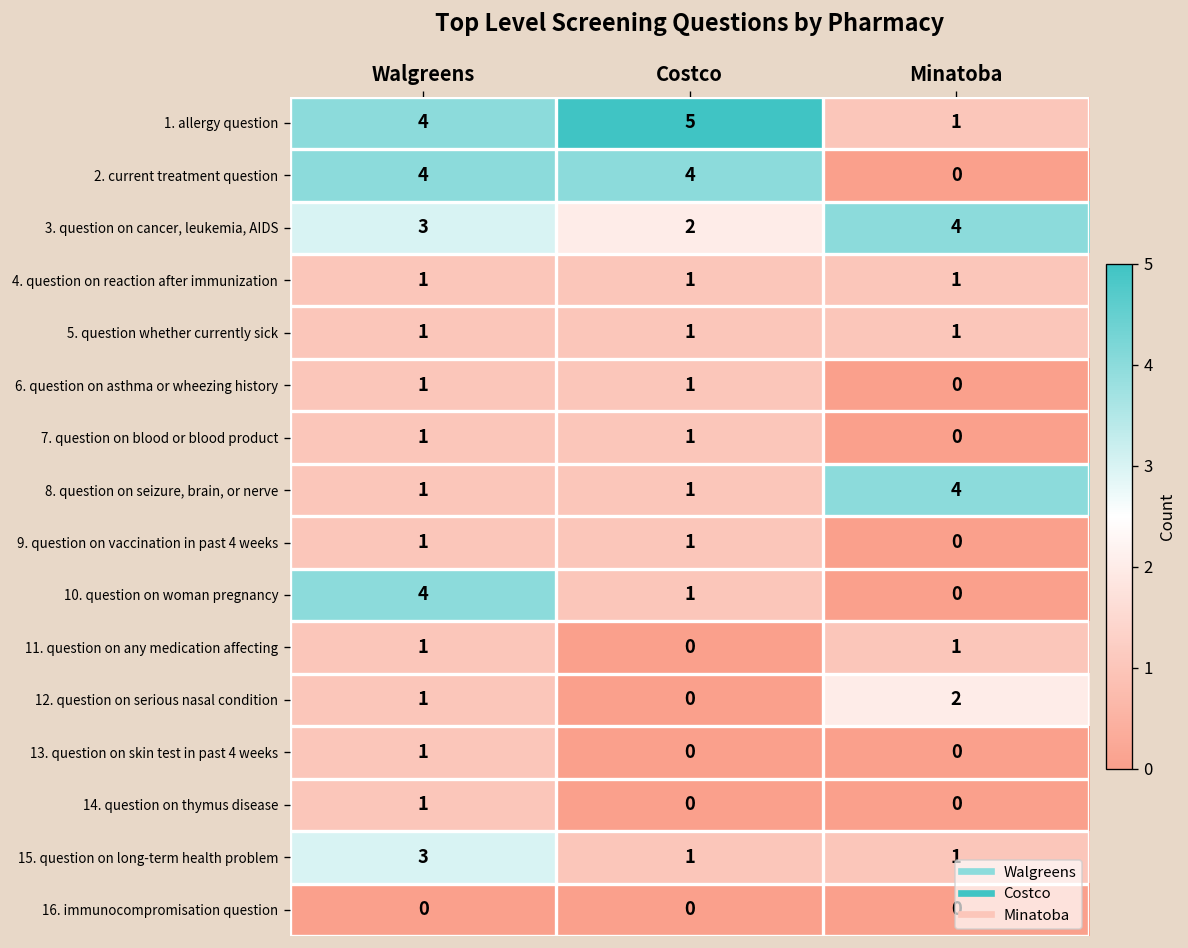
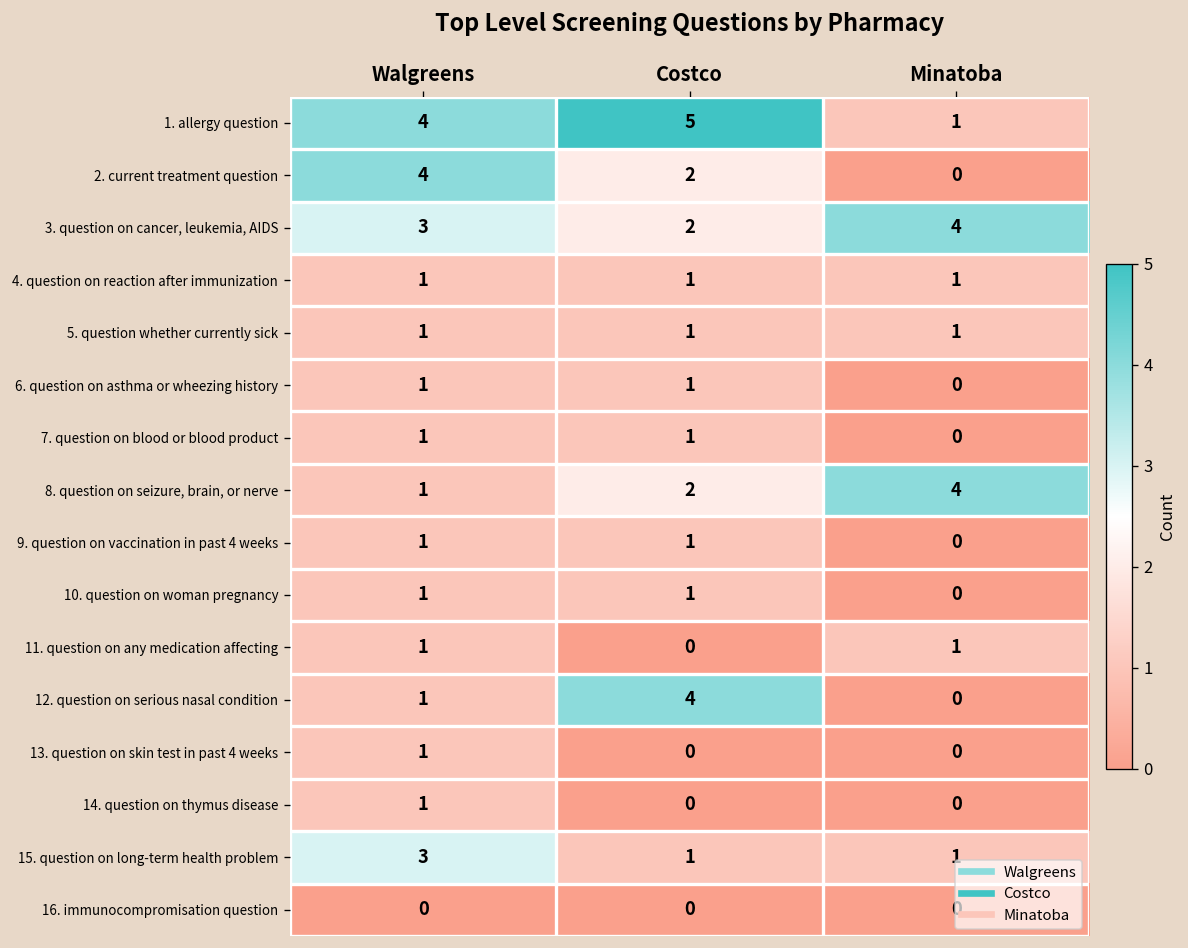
  {
    "1. allergy question": {
      "Walgreens": 4,
      "Costco": 5,
      "Minatoba": 1
    },
    "2. current treatment question": {
      "Walgreens": 4,
-     "Costco": 4,
+     "Costco": 2,
      "Minatoba": 0
    },
    "3. question on cancer, leukemia, AIDS": {
      "Walgreens": 3,
      "Costco": 2,
      "Minatoba": 4
    },
    "4. question on reaction after immunization": {
      "Walgreens": 1,
      "Costco": 1,
      "Minatoba": 1
    },
    "5. question whether currently sick": {
      "Walgreens": 1,
      "Costco": 1,
      "Minatoba": 1
    },
    "6. question on asthma or wheezing history": {
      "Walgreens": 1,
      "Costco": 1,
      "Minatoba": 0
    },
    "7. question on blood or blood product": {
      "Walgreens": 1,
      "Costco": 1,
      "Minatoba": 0
    },
    "8. question on seizure, brain, or nerve": {
      "Walgreens": 1,
-     "Costco": 1,
+     "Costco": 2,
      "Minatoba": 4
    },
    "9. question on vaccination in past 4 weeks": {
      "Walgreens": 1,
      "Costco": 1,
      "Minatoba": 0
    },
    "10. question on woman pregnancy": {
-     "Walgreens": 4,
+     "Walgreens": 1,
      "Costco": 1,
      "Minatoba": 0
    },
    "11. question on any medication affecting": {
      "Walgreens": 1,
      "Costco": 0,
      "Minatoba": 1
    },
    "12. question on serious nasal condition": {
      "Walgreens": 1,
-     "Costco": 0,
-     "Minatoba": 2
+     "Costco": 4,
+     "Minatoba": 0
    },
    "13. question on skin test in past 4 weeks": {
      "Walgreens": 1,
      "Costco": 0,
      "Minatoba": 0
    },
    "14. question on thymus disease": {
      "Walgreens": 1,
      "Costco": 0,
      "Minatoba": 0
    },
    "15. question on long-term health problem": {
      "Walgreens": 3,
      "Costco": 1
    },
    "16. immunocompromisation question": {
      "Walgreens": 0,
      "Costco": 0
    }
  }
